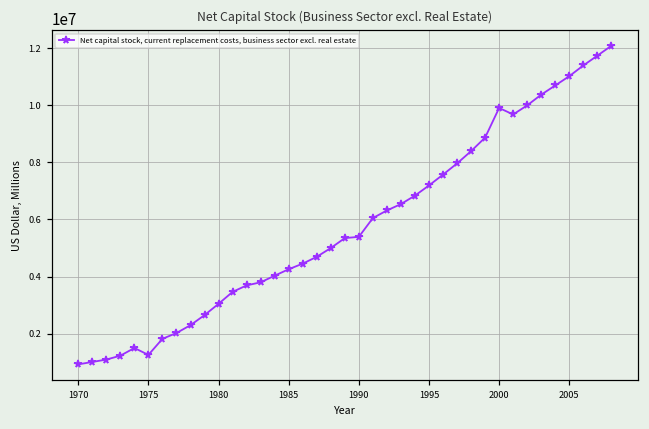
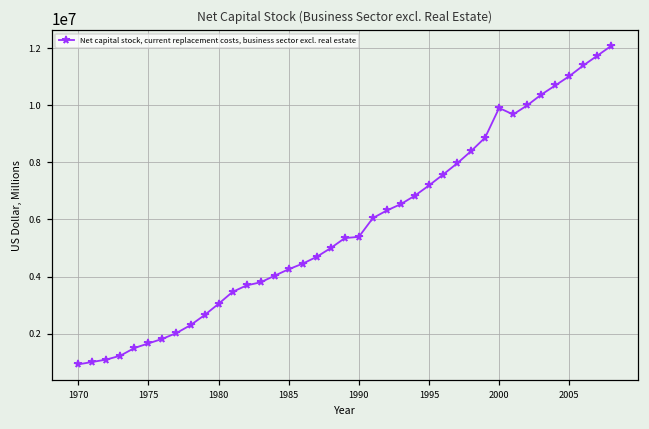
  {
    "1970": 900000,
-   "1975": 1300000,
+   "1975": 1700000,
    "1980": 3000000,
    "1985": 4300000,
    "1990": 5400000,
    "1995": 7200000,
    "2000": 9900000,
    "2005": 11000000
  }
